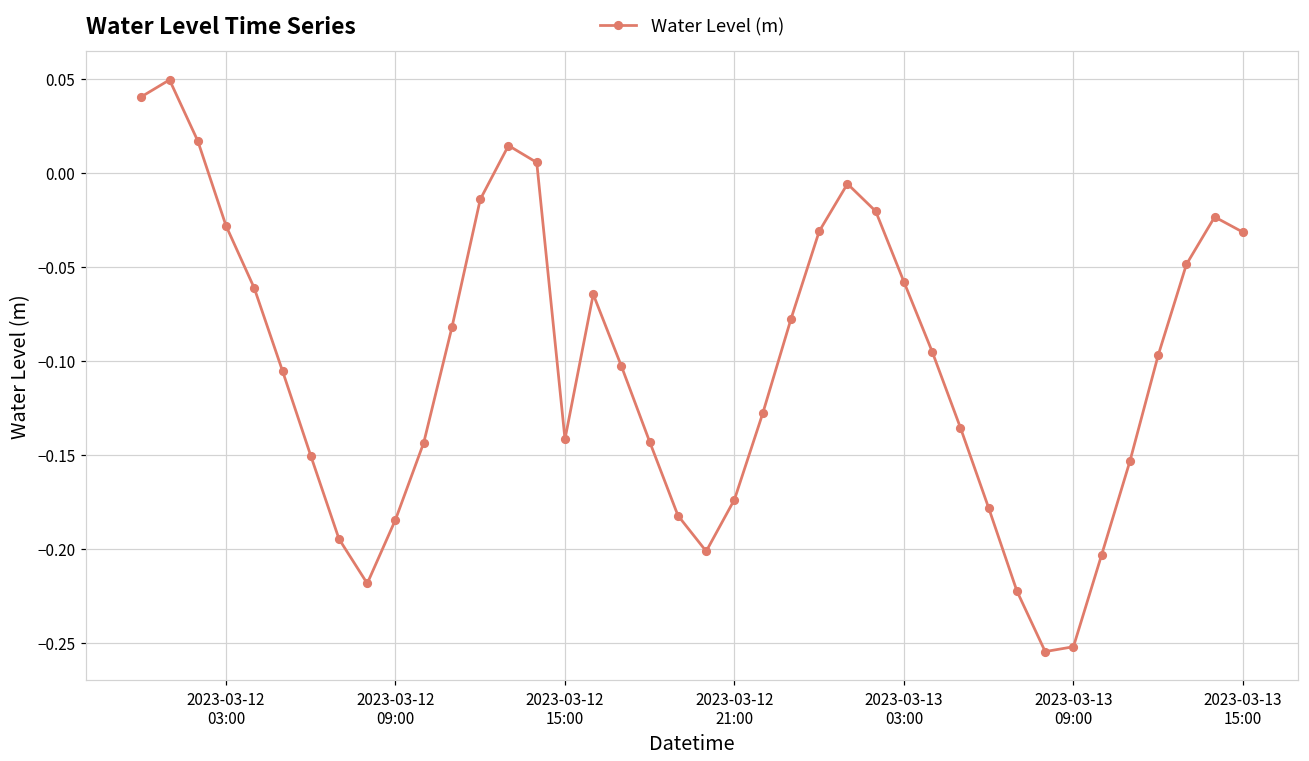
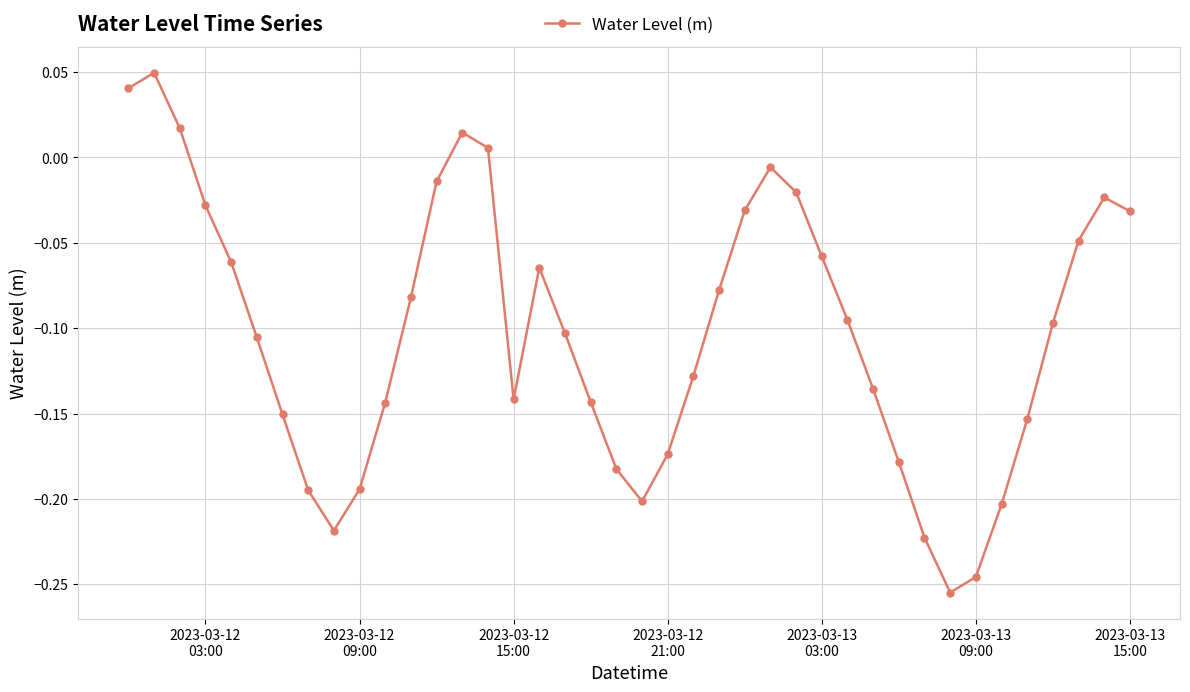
  {
    "2023-03-12 03:00": -0.028,
-   "2023-03-12 09:00": -0.185,
+   "2023-03-12 09:00": -0.194,
    "2023-03-12 15:00": -0.142,
    "2023-03-12 21:00": -0.174,
    "2023-03-13 03:00": -0.058,
-   "2023-03-13 09:00": -0.252,
+   "2023-03-13 09:00": -0.246,
    "2023-03-13 15:00": -0.032
  }
